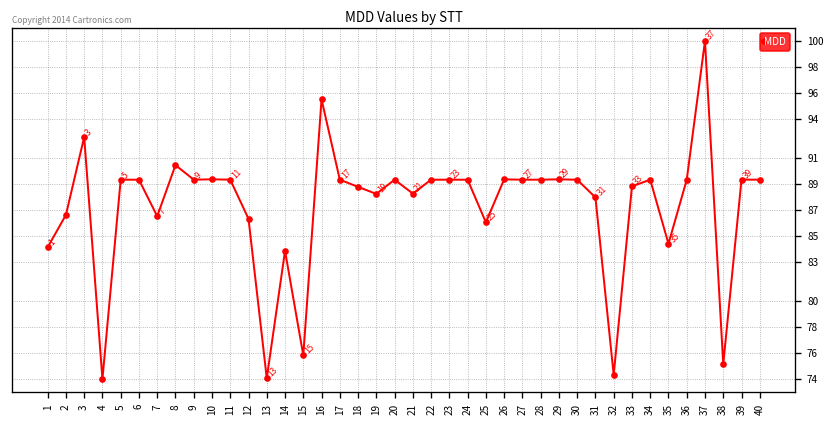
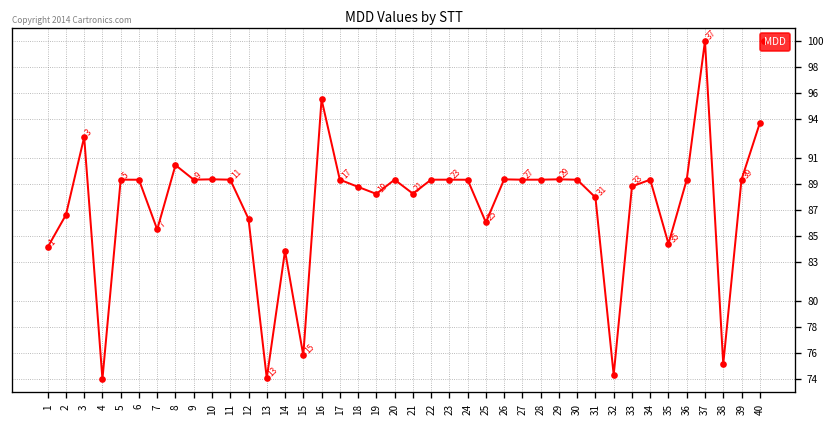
  {
    "2": 86.6,
    "4": 74.0,
    "6": 89.3,
-   "7": 86.5,
+   "7": 85.5,
    "8": 90.5,
    "10": 89.4,
    "12": 86.3,
    "14": 83.9,
    "16": 95.5,
    "18": 88.8,
    "20": 89.3,
    "22": 89.3,
    "24": 89.3,
    "26": 89.4,
    "28": 89.3,
    "30": 89.3,
    "32": 74.3,
    "34": 89.3,
    "36": 89.3,
    "38": 75.1,
-   "40": 89.3
+   "40": 93.7
  }
